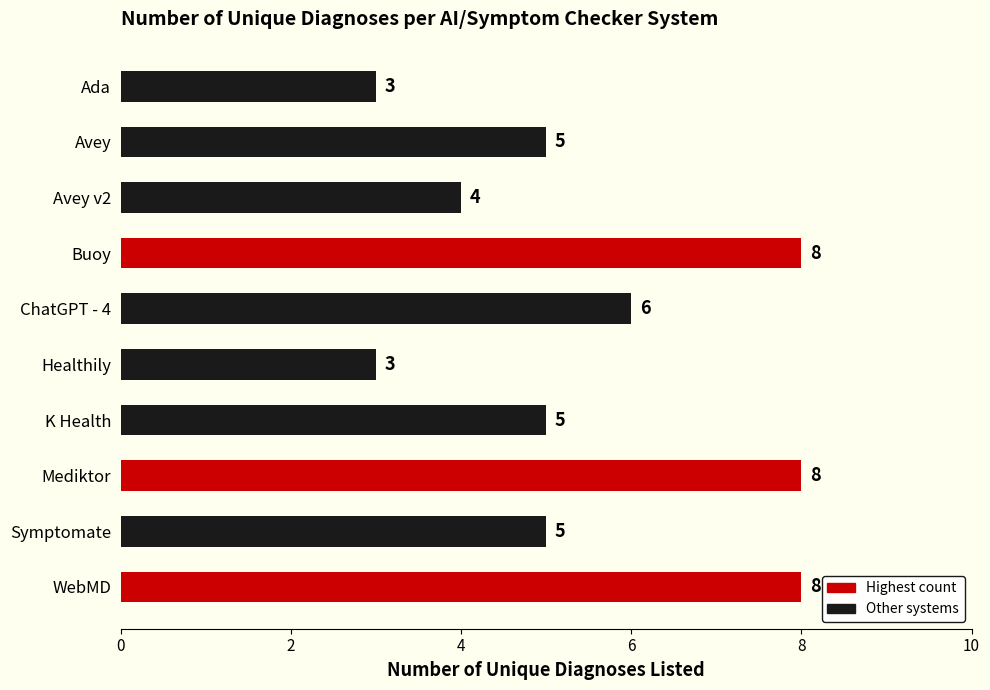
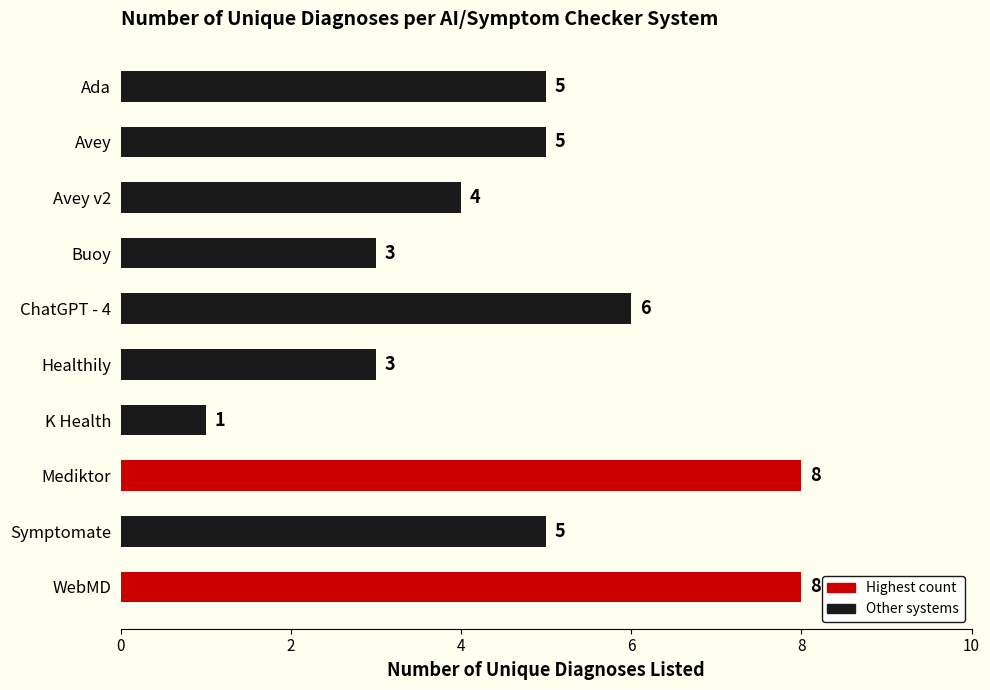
  {
-   "Ada": 3,
+   "Ada": 5,
    "Avey": 5,
    "Avey v2": 4,
-   "Buoy": 8,
+   "Buoy": 3,
    "ChatGPT - 4": 6,
    "Healthily": 3,
-   "K Health": 5,
+   "K Health": 1,
    "Mediktor": 8,
    "Symptomate": 5,
    "WebMD": 8
  }
